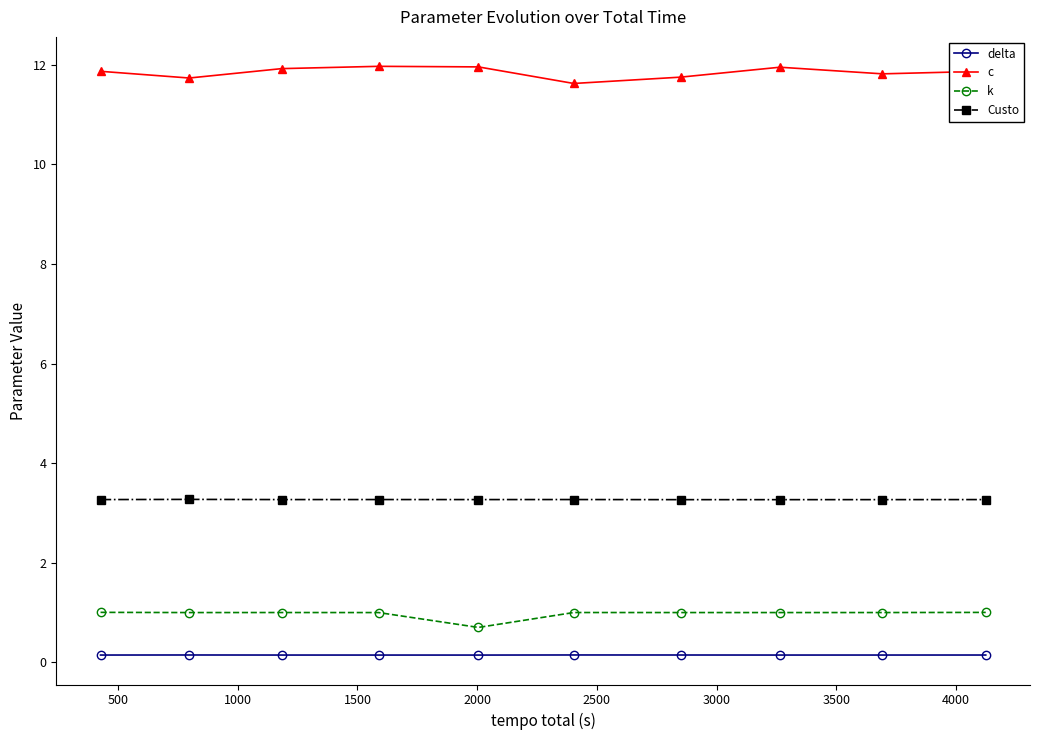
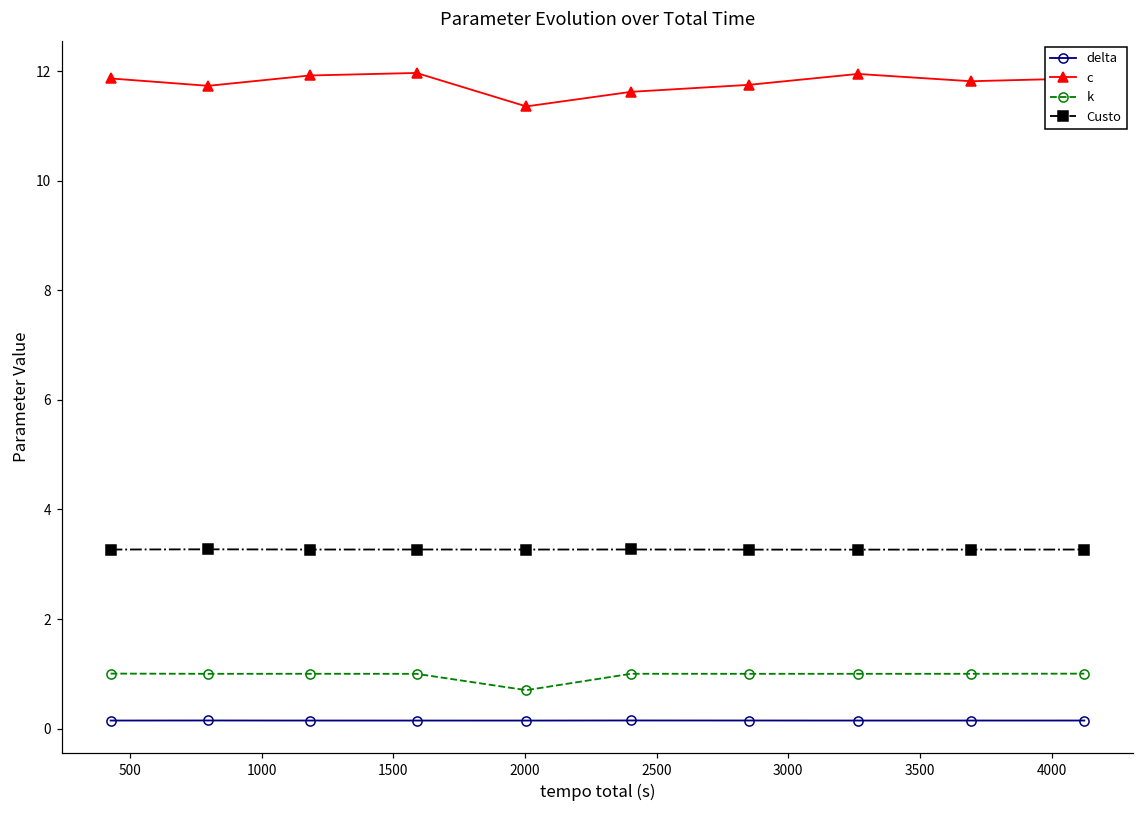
  {
    "delta": {
      "2000": 0.1
    },
    "c": {
-     "2000": 12.0
+     "2000": 11.4
    },
    "k": {
      "2000": 0.7
    },
    "Custo": {
      "2000": 3.3
    }
  }
